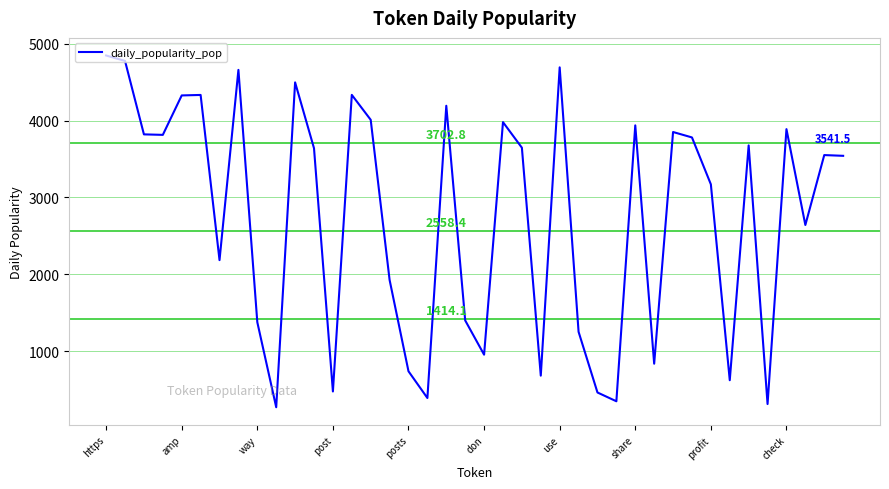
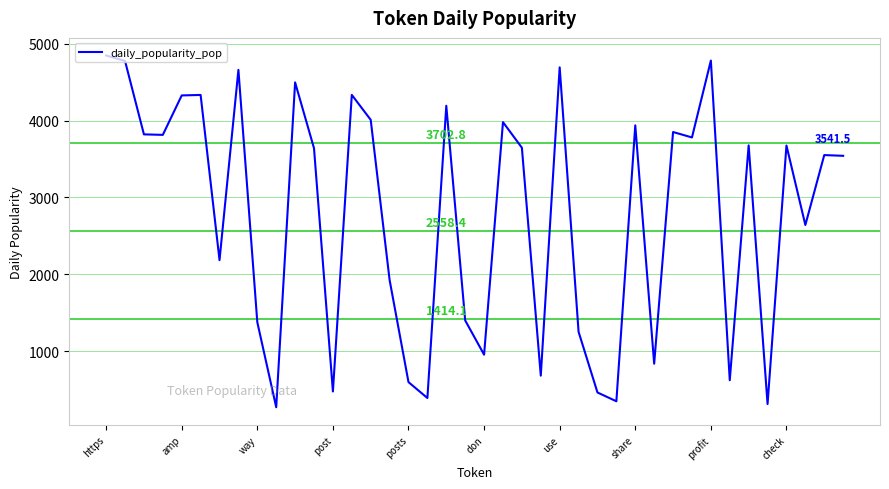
  {
    "amp": 4300,
    "way": 1400,
    "post": 500,
-   "posts": 700,
+   "posts": 600,
    "don": 1000,
    "use": 4700,
    "share": 3900,
-   "profit": 3200,
-   "check": 3900
+   "profit": 4800,
+   "check": 3700
  }
